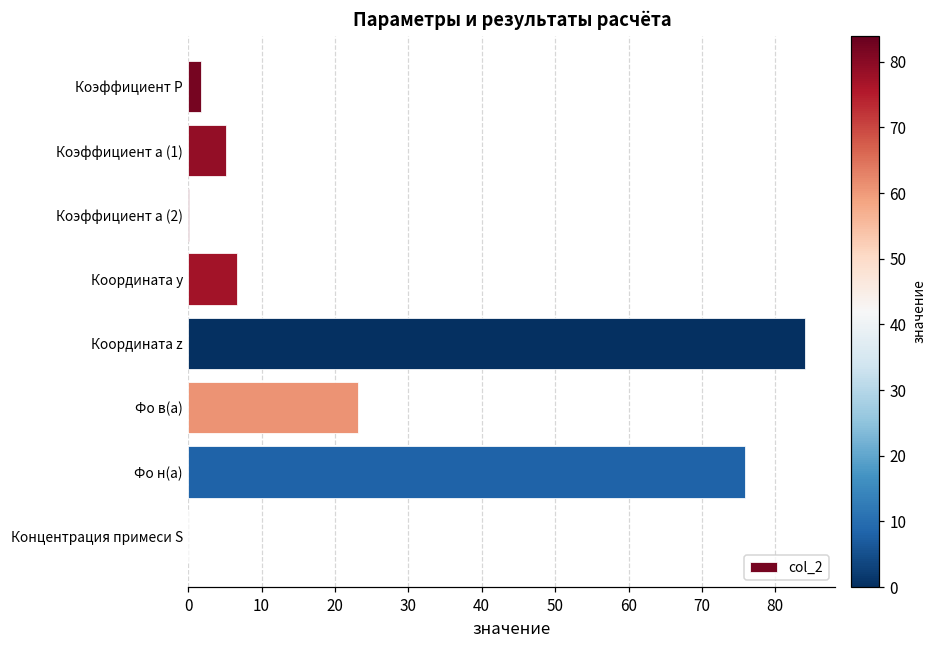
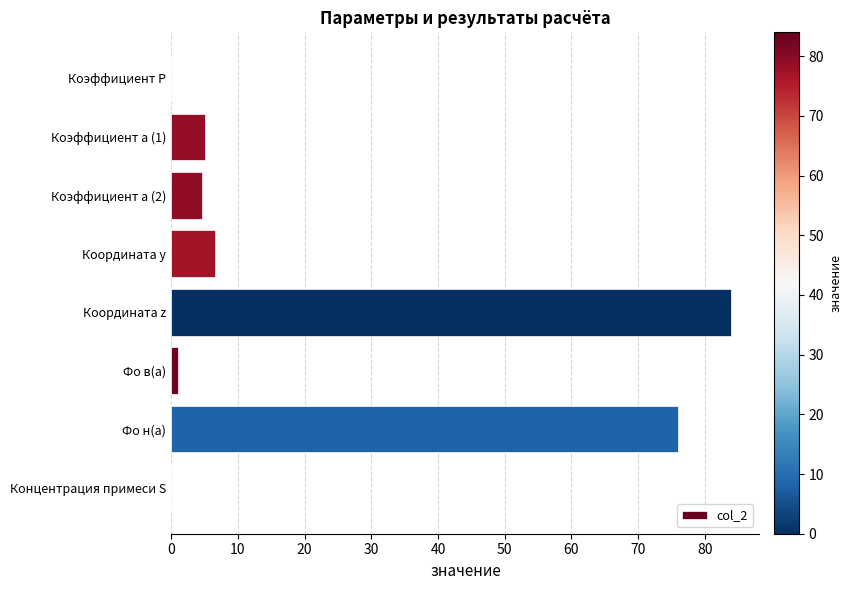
  {
-   "Коэффициент P": 2,
+   "Коэффициент P": 0,
    "Коэффициент a (1)": 5,
-   "Коэффициент a (2)": 0,
+   "Коэффициент a (2)": 5,
    "Координата y": 7,
    "Координата z": 84,
-   "Фо в(a)": 23,
+   "Фо в(a)": 1,
    "Фо н(a)": 76
  }
